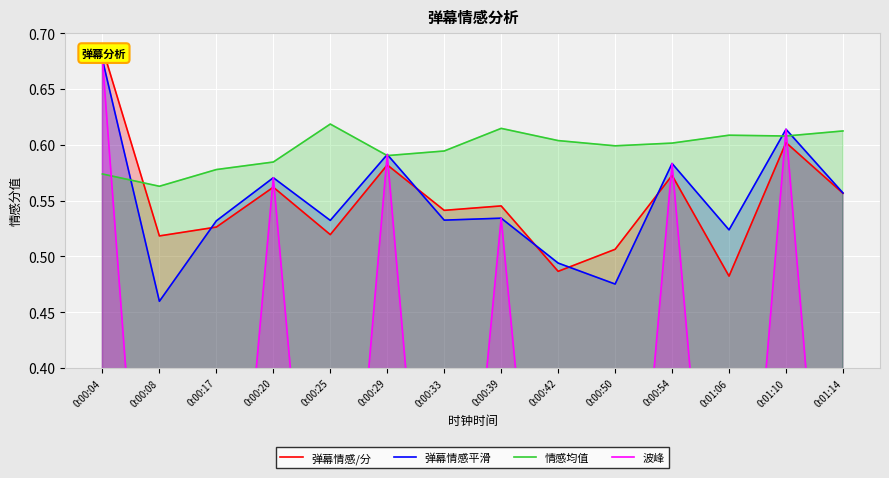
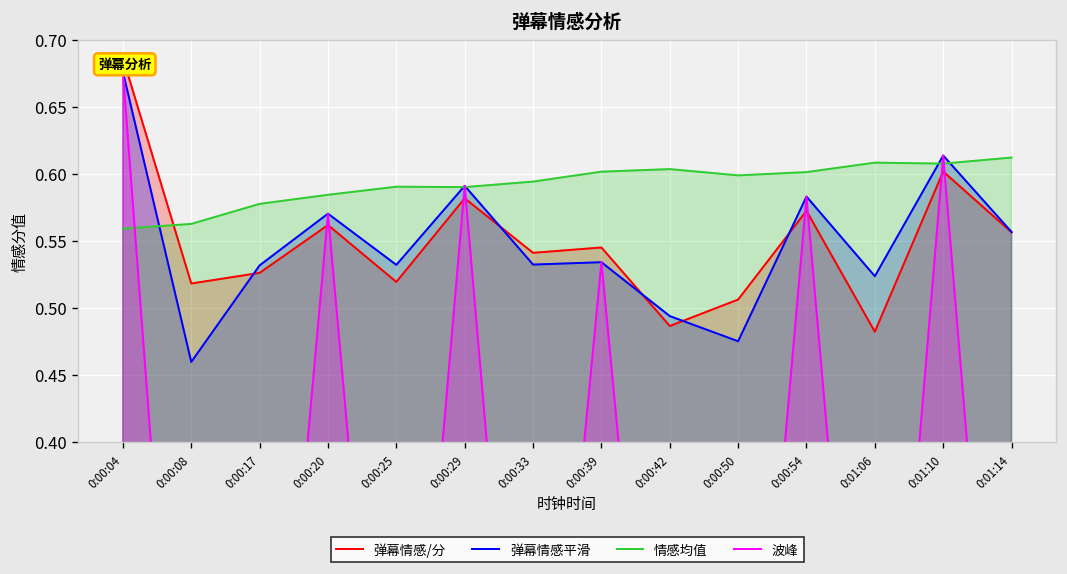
  {
    "弹幕情感/分": {
      "0:00:08": 0.518,
      "0:00:17": 0.526,
      "0:00:20": 0.562,
      "0:00:25": 0.519,
      "0:00:29": 0.582,
      "0:00:33": 0.541,
      "0:00:39": 0.545,
      "0:00:42": 0.487,
      "0:00:50": 0.506,
      "0:00:54": 0.573,
      "0:01:06": 0.482,
      "0:01:10": 0.602
    },
    "弹幕情感平滑": {
      "0:00:08": 0.460,
      "0:00:17": 0.532,
      "0:00:25": 0.532,
      "0:00:33": 0.532,
      "0:00:42": 0.494,
      "0:00:50": 0.475,
      "0:01:06": 0.524
    },
    "情感均值": {
-     "0:00:04": 0.574,
+     "0:00:04": 0.559,
      "0:00:08": 0.563,
      "0:00:17": 0.578,
      "0:00:20": 0.585,
-     "0:00:25": 0.619,
+     "0:00:25": 0.591,
      "0:00:33": 0.594,
-     "0:00:39": 0.615,
+     "0:00:39": 0.602,
      "0:00:42": 0.604,
      "0:00:50": 0.599,
      "0:00:54": 0.601,
      "0:01:06": 0.609,
      "0:01:10": 0.608,
      "0:01:14": 0.612
    }
  }
